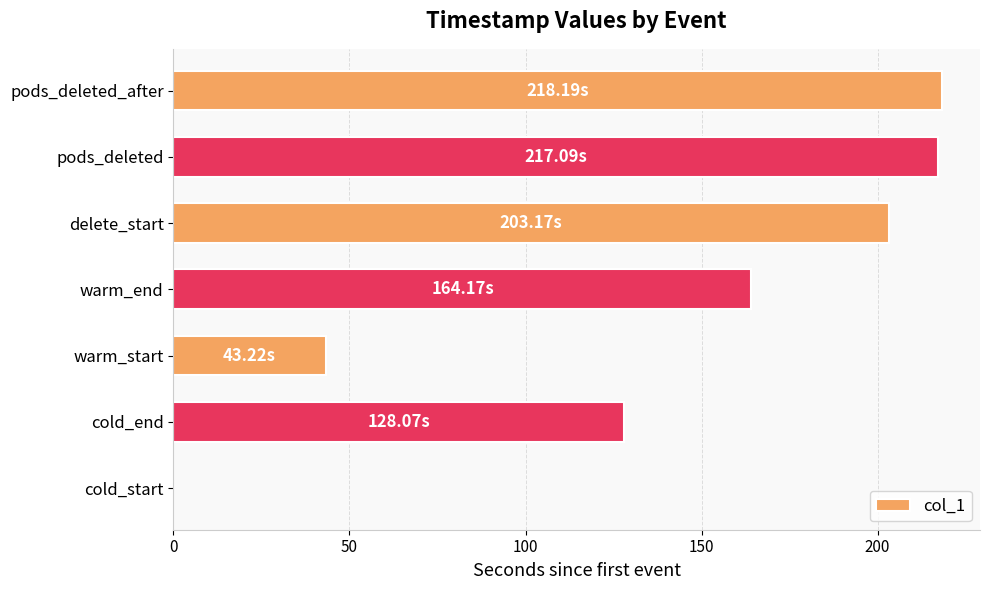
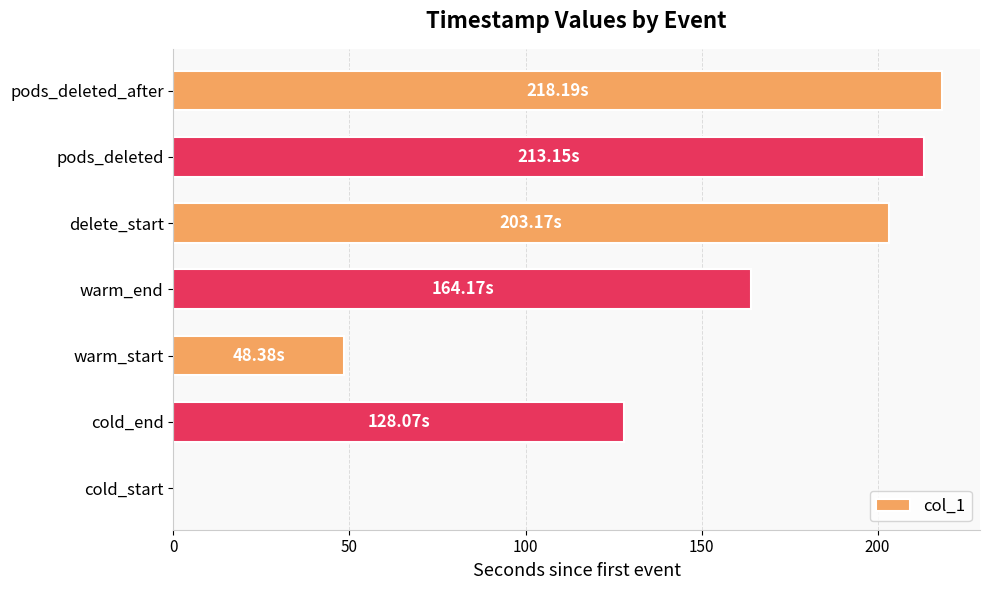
  {
    "pods_deleted_after": "218.19s",
-   "pods_deleted": "217.09s",
+   "pods_deleted": "213.15s",
    "delete_start": "203.17s",
    "warm_end": "164.17s",
-   "warm_start": "43.22s",
+   "warm_start": "48.38s",
    "cold_end": "128.07s"
  }
